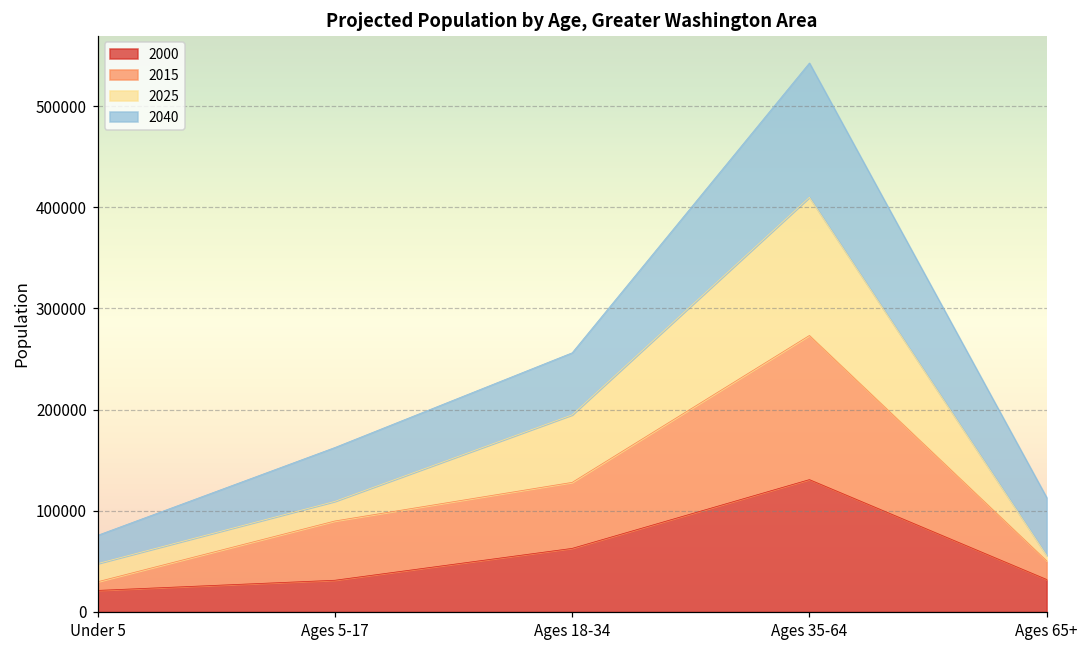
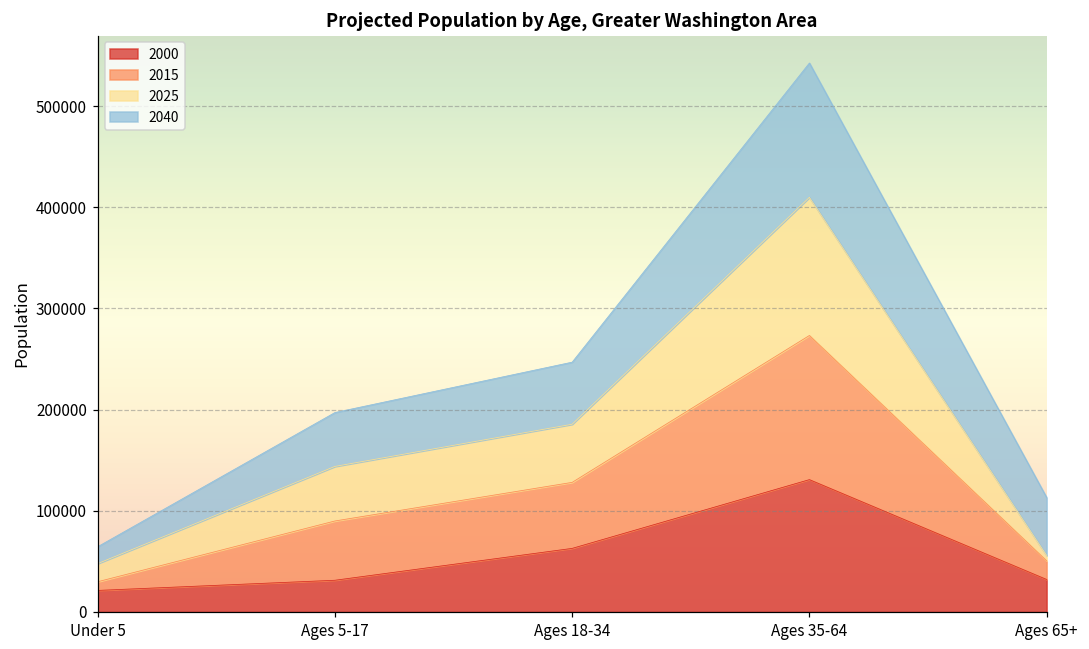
  {
    "2000": {
      "Under 5": 20000,
      "Ages 5-17": 30000,
      "Ages 18-34": 60000,
      "Ages 35-64": 130000,
      "Ages 65+": 30000
    },
    "2015": {
      "Under 5": 10000,
      "Ages 5-17": 60000,
      "Ages 18-34": 70000,
      "Ages 35-64": 140000,
      "Ages 65+": 20000
    },
    "2025": {
      "Under 5": 20000,
-     "Ages 5-17": 20000,
-     "Ages 18-34": 70000,
+     "Ages 5-17": 50000,
+     "Ages 18-34": 60000,
      "Ages 35-64": 140000,
      "Ages 65+": 10000
    },
    "2040": {
-     "Under 5": 30000,
+     "Under 5": 20000,
      "Ages 5-17": 50000,
      "Ages 18-34": 60000,
      "Ages 35-64": 130000,
      "Ages 65+": 60000
    }
  }
